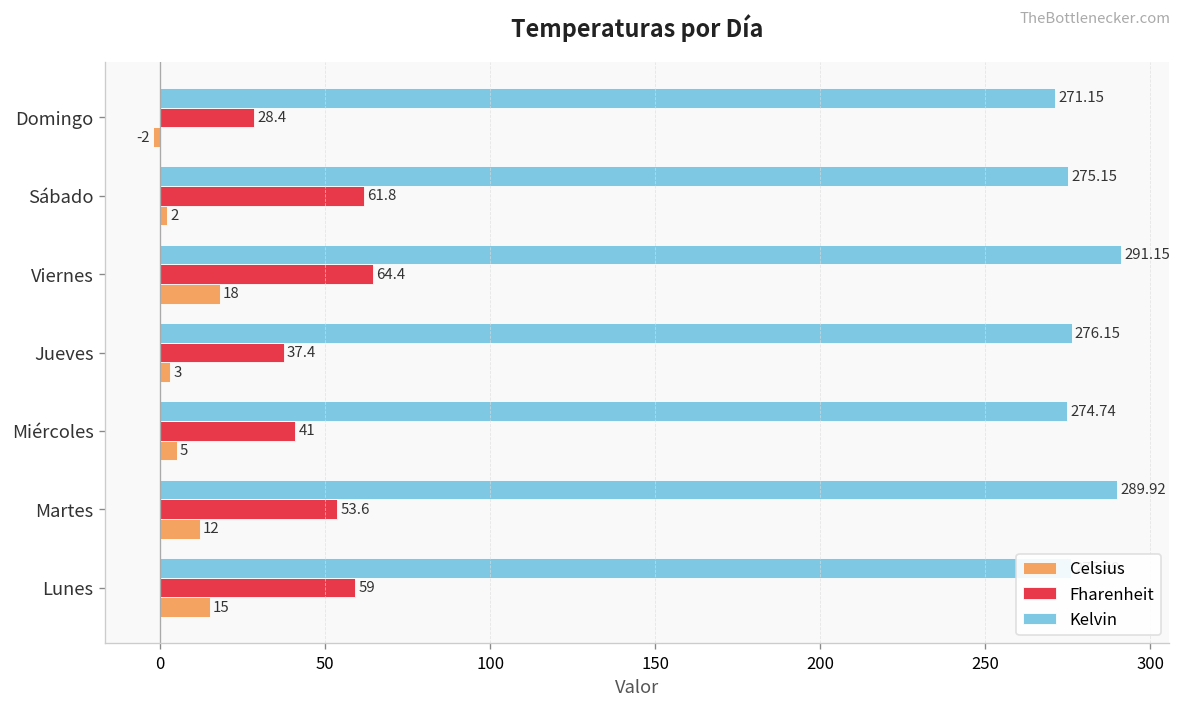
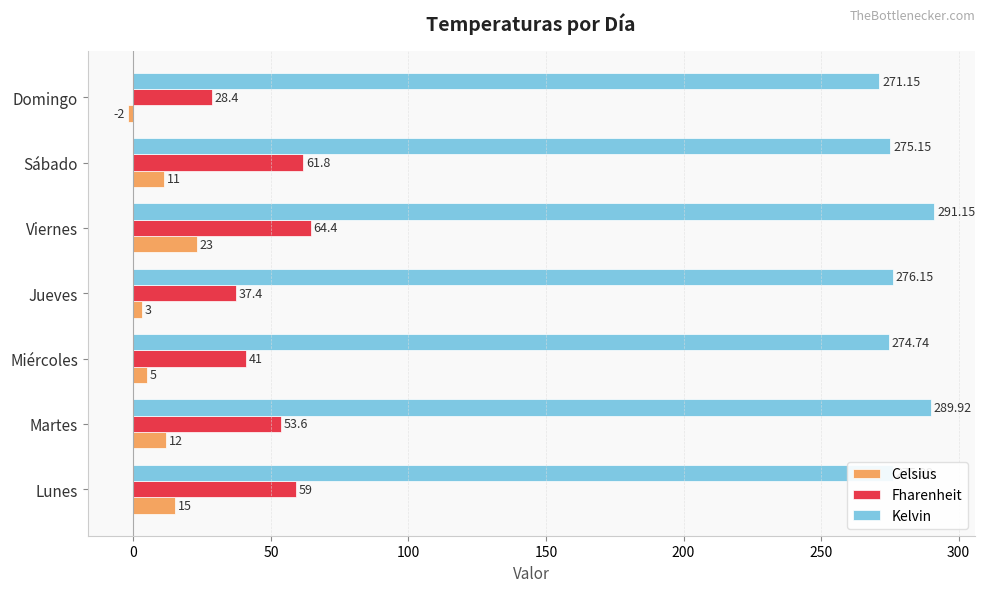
  {
    "Celsius": {
      "Domingo": -2,
-     "Sábado": 2,
-     "Viernes": 18,
+     "Sábado": 11,
+     "Viernes": 23,
      "Jueves": 3,
      "Miércoles": 5,
      "Martes": 12,
      "Lunes": 15
    },
    "Fharenheit": {
      "Domingo": 28.4,
      "Sábado": 61.8,
      "Viernes": 64.4,
      "Jueves": 37.4,
      "Miércoles": 41,
      "Martes": 53.6,
      "Lunes": 59
    },
    "Kelvin": {
      "Domingo": 271.15,
      "Sábado": 275.15,
      "Viernes": 291.15,
      "Jueves": 276.15,
      "Miércoles": 274.74,
      "Martes": 289.92
    }
  }
